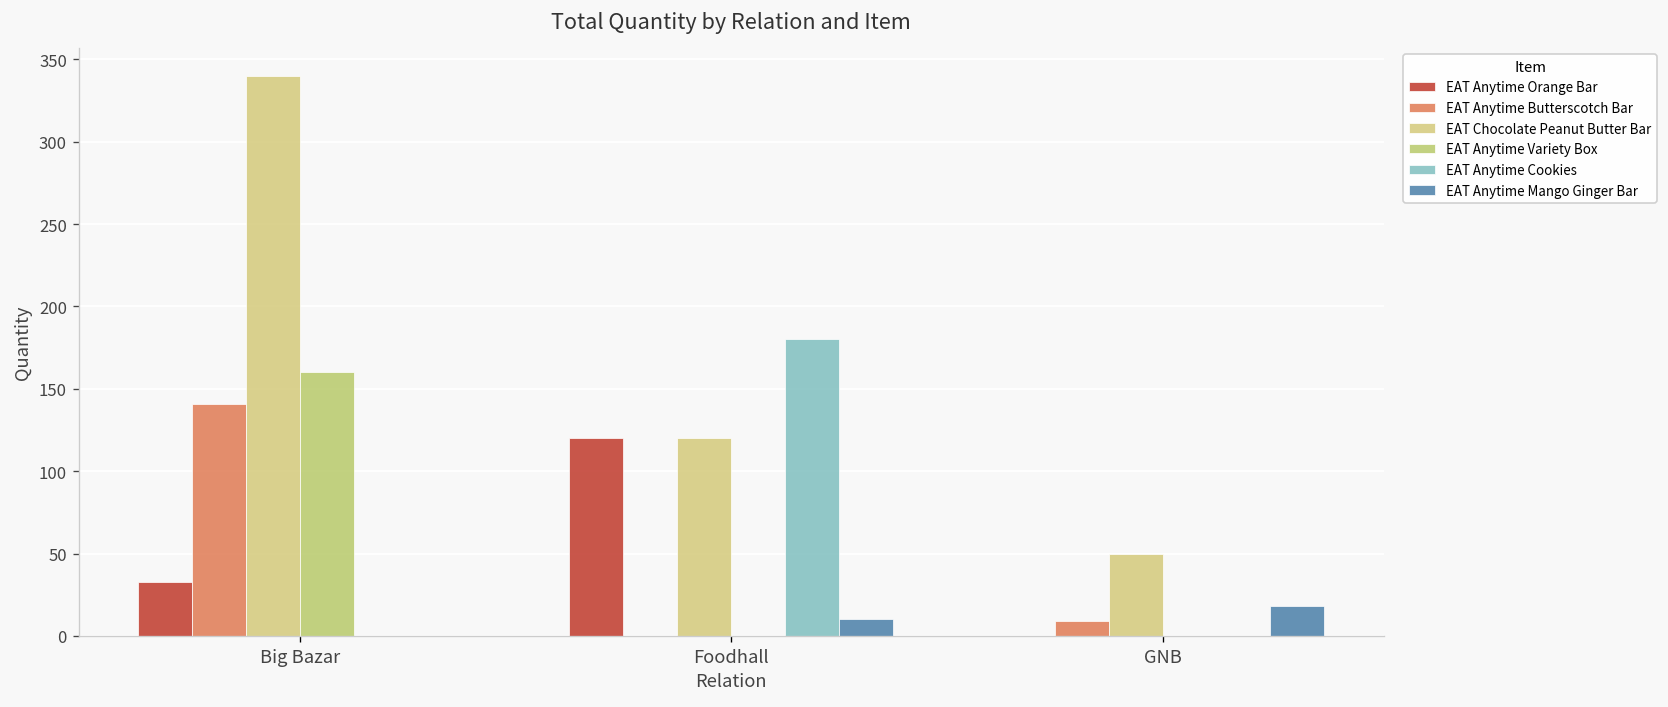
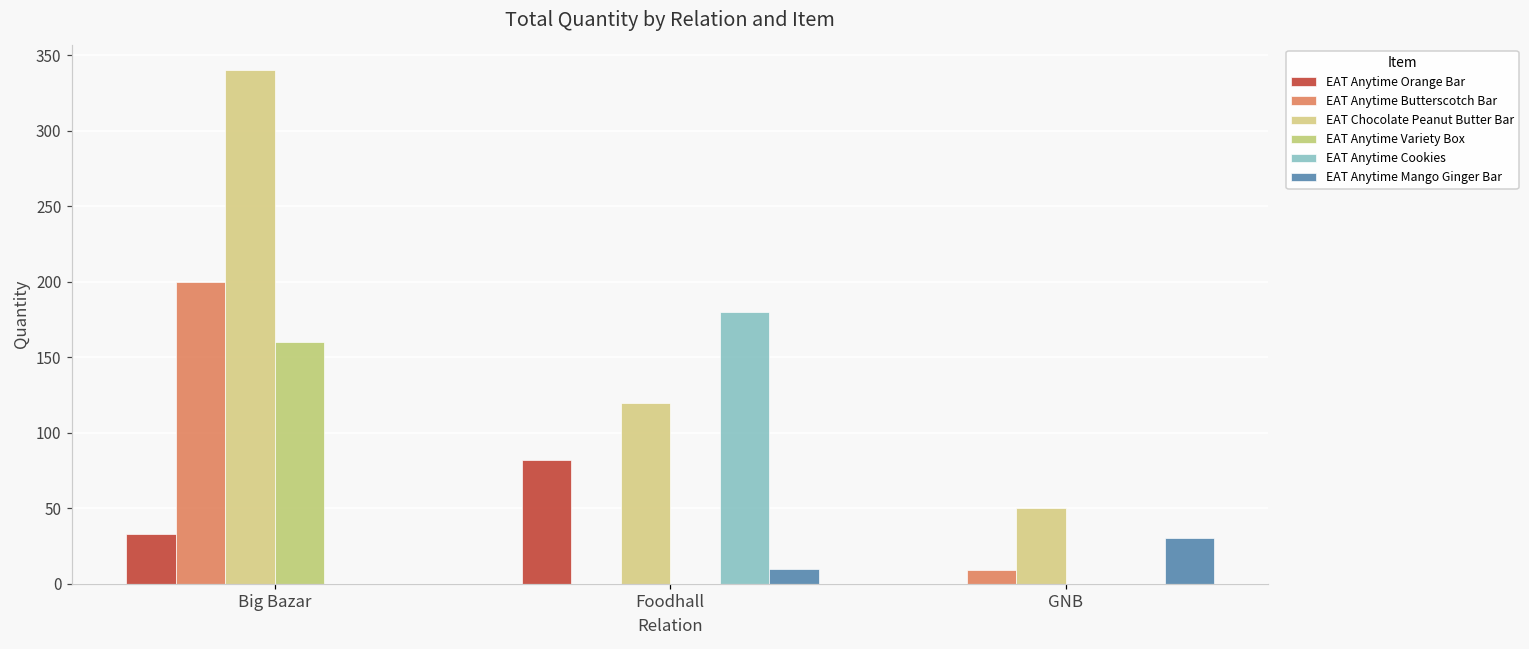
  {
    "EAT Anytime Orange Bar": {
      "Big Bazar": 33,
-     "Foodhall": 120,
+     "Foodhall": 82,
      "GNB": 0
    },
    "EAT Anytime Butterscotch Bar": {
-     "Big Bazar": 141,
+     "Big Bazar": 200,
      "Foodhall": 0,
      "GNB": 9
    },
    "EAT Anytime Cookies": {
      "Big Bazar": 0,
      "Foodhall": 180,
      "GNB": 0
    },
    "EAT Anytime Mango Ginger Bar": {
      "Big Bazar": 0,
      "Foodhall": 10,
-     "GNB": 18
+     "GNB": 30
    }
  }
